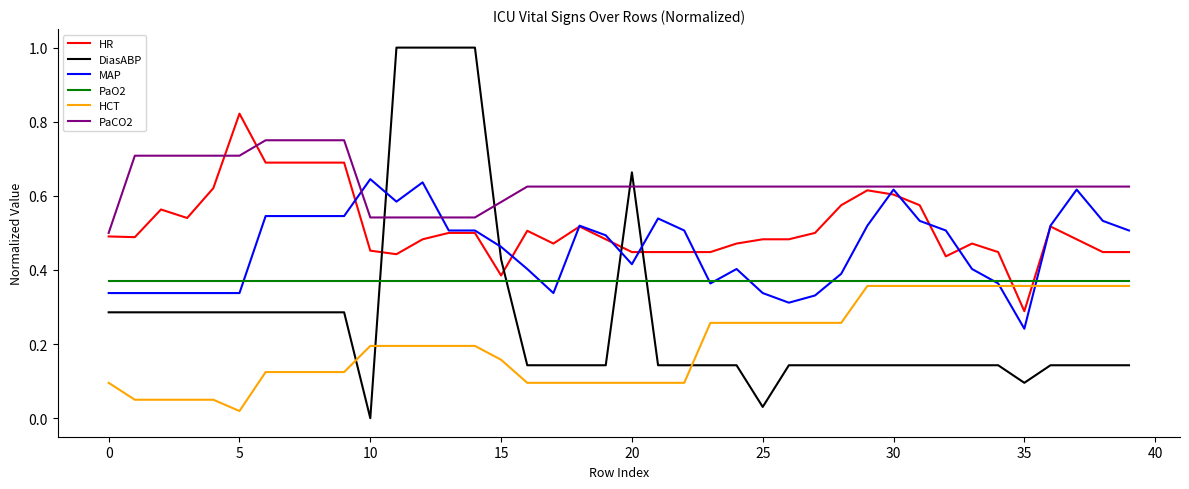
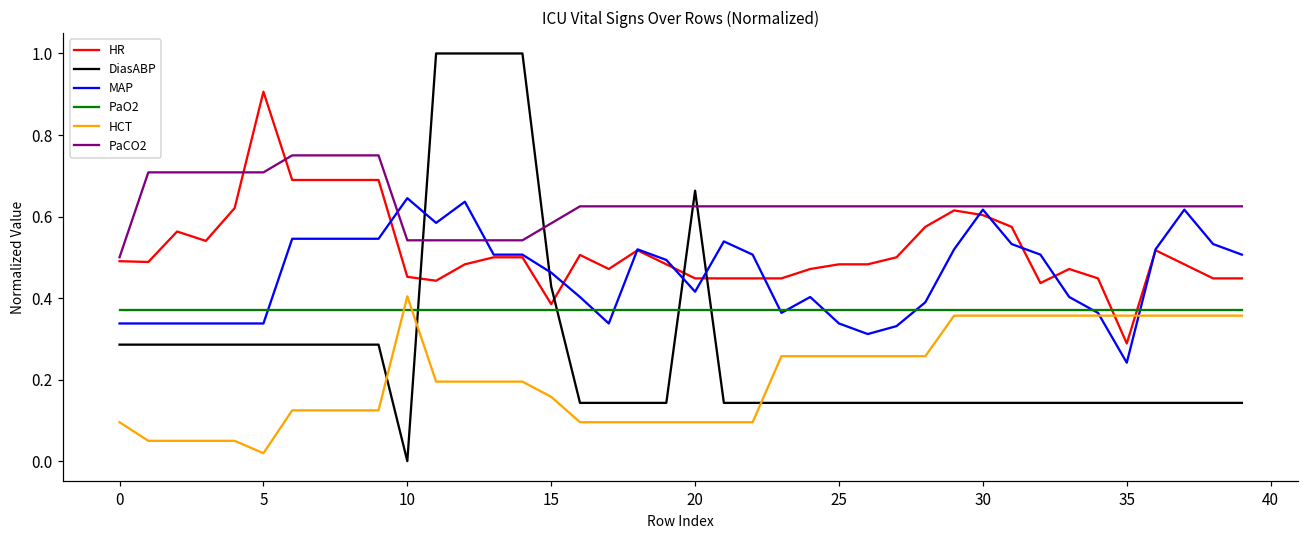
  {
    "HR": {
      "0": 0.49,
-     "5": 0.82,
+     "5": 0.91,
      "10": 0.45,
      "15": 0.39,
      "20": 0.45,
      "25": 0.48,
      "30": 0.60,
      "35": 0.29
    },
    "DiasABP": {
      "0": 0.29,
      "5": 0.29,
      "10": 0.00,
      "15": 0.43,
      "20": 0.66,
-     "25": 0.03,
+     "25": 0.14,
      "30": 0.14,
-     "35": 0.10
+     "35": 0.14
    },
    "MAP": {
      "0": 0.34,
      "5": 0.34,
      "10": 0.65,
      "15": 0.46,
      "20": 0.42,
      "25": 0.34,
      "30": 0.62,
      "35": 0.24
    },
    "PaO2": {
      "0": 0.37,
      "5": 0.37,
      "10": 0.37,
      "15": 0.37,
      "20": 0.37,
      "25": 0.37,
      "30": 0.37,
      "35": 0.37
    },
    "HCT": {
      "0": 0.10,
      "5": 0.02,
-     "10": 0.20,
+     "10": 0.40,
      "15": 0.16,
      "20": 0.10,
      "25": 0.26,
      "30": 0.36,
      "35": 0.36
    },
    "PaCO2": {
      "0": 0.50,
      "5": 0.71,
      "10": 0.54,
      "15": 0.58,
      "20": 0.63,
      "25": 0.63,
      "30": 0.63,
      "35": 0.63
    }
  }
